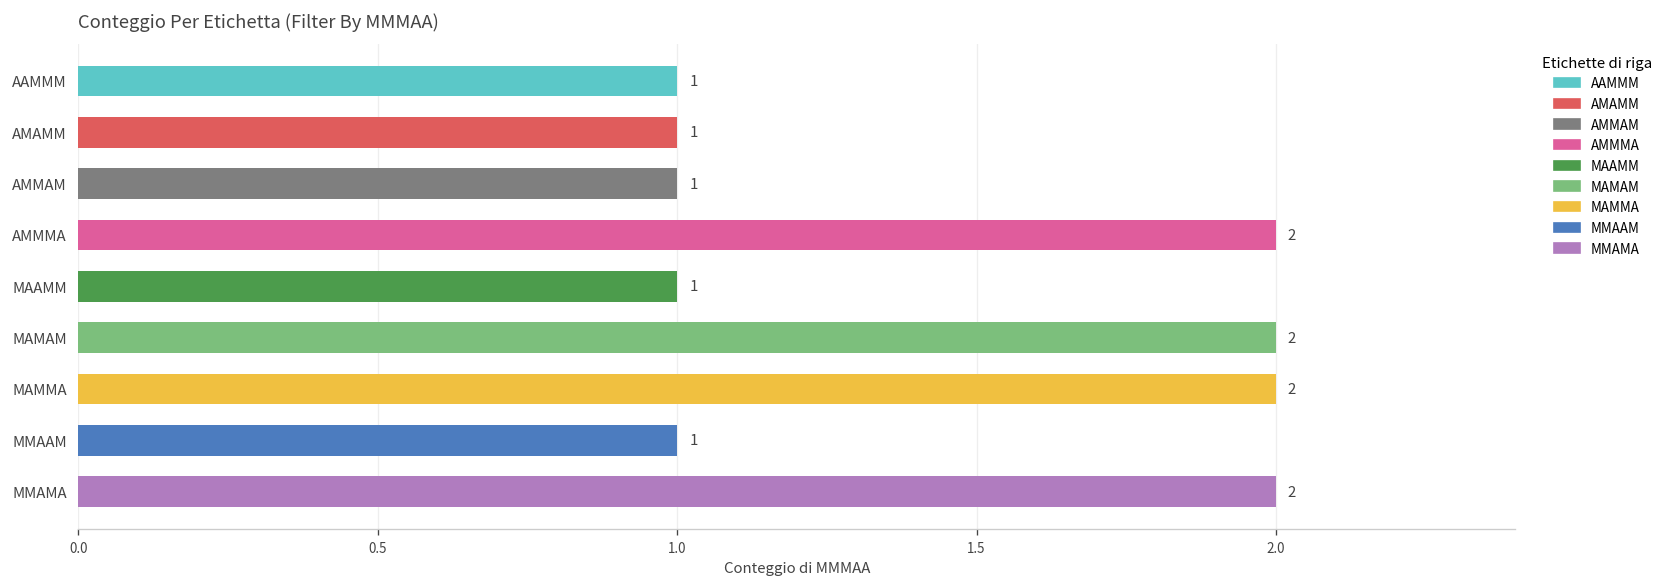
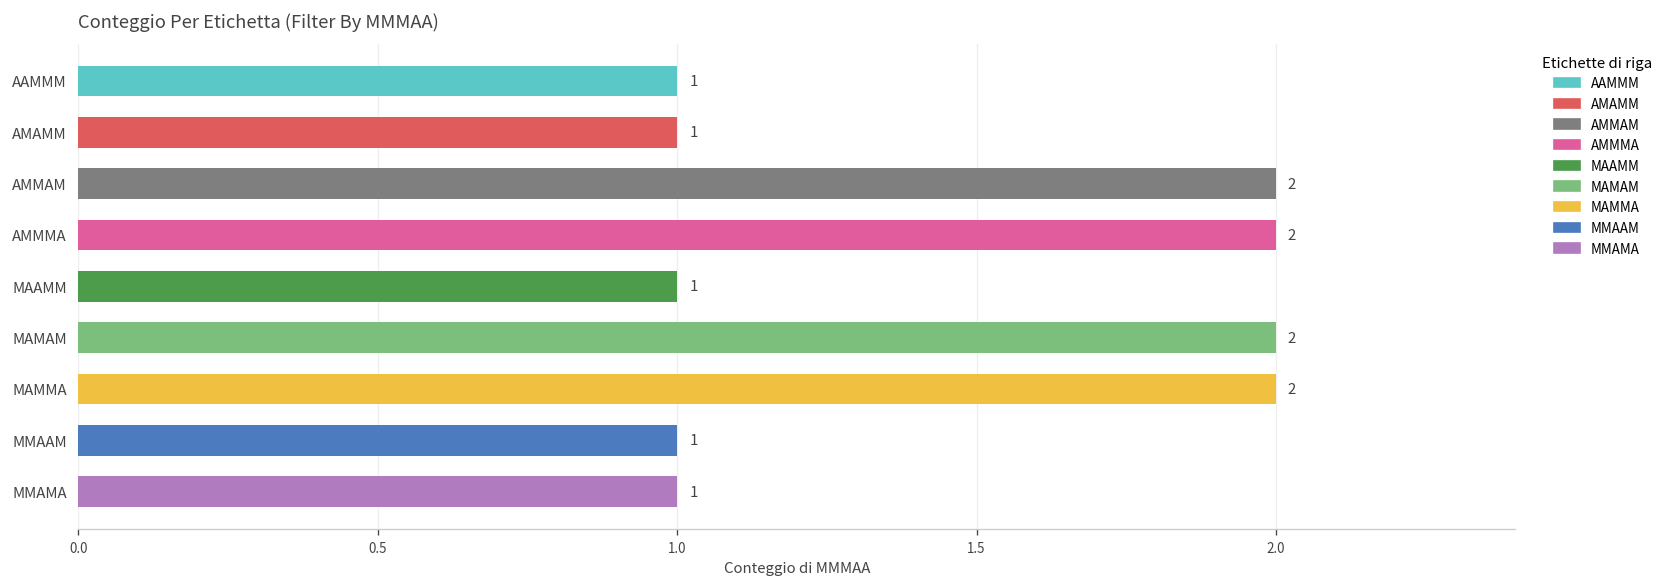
  {
    "AMAMM": {
      "AMAMM": 1
    },
    "AMMAM": {
-     "AMMAM": 1
+     "AMMAM": 2
    },
    "AMMMA": {
      "AMMMA": 2
    },
    "MAAMM": {
      "MAAMM": 1
    },
    "MAMAM": {
      "MAMAM": 2
    },
    "MAMMA": {
      "MAMMA": 2
    },
    "MMAAM": {
      "MMAAM": 1
    },
    "MMAMA": {
-     "MMAMA": 2
+     "MMAMA": 1
    }
  }
